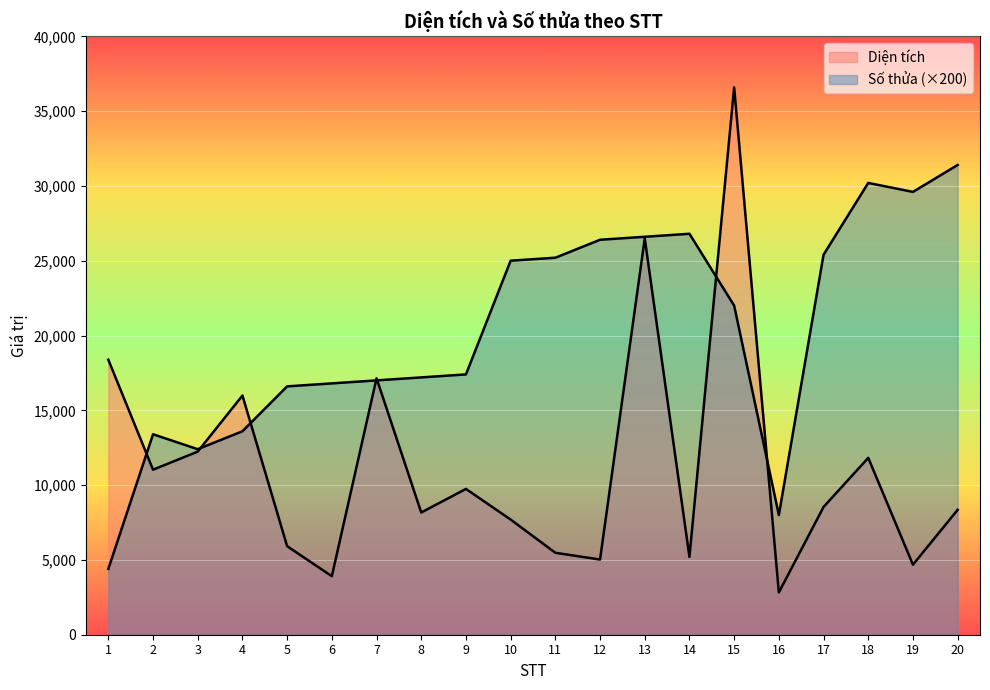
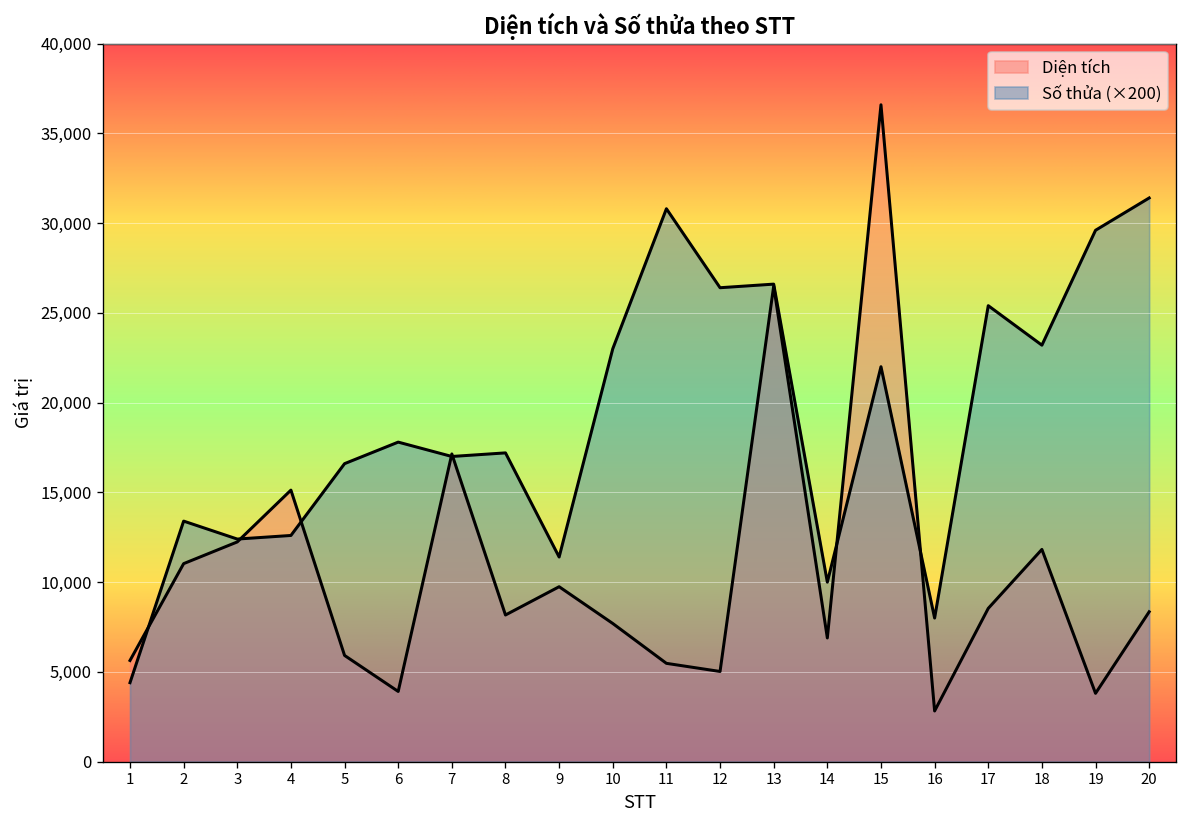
  {
    "Diện tích": {
-     "1": "18,400",
+     "1": "5,600",
      "2": "11,000",
-     "4": "16,000",
+     "4": "15,100",
      "5": "5,900",
      "6": "3,900",
      "8": "8,200",
      "9": "9,700",
      "10": "7,700",
      "11": "5,500",
      "12": "5,000",
-     "14": "5,200",
+     "14": "6,900",
      "15": "36,600",
      "16": "2,800",
      "17": "8,500",
      "18": "11,800",
-     "19": "4,700",
+     "19": "3,800",
      "20": "8,300"
    },
    "Số thửa (×200)": {
      "1": "4,400",
      "2": "13,400",
-     "4": "13,600",
+     "4": "12,600",
      "5": "16,600",
-     "6": "16,800",
+     "6": "17,800",
      "8": "17,200",
-     "9": "17,400",
-     "10": "25,000",
-     "11": "25,200",
+     "9": "11,400",
+     "10": "23,000",
+     "11": "30,800",
      "12": "26,400",
-     "14": "26,800",
+     "14": "10,000",
      "15": "22,000",
      "16": "8,000",
      "17": "25,400",
-     "18": "30,200",
+     "18": "23,200",
      "19": "29,600",
      "20": "31,400"
    }
  }
